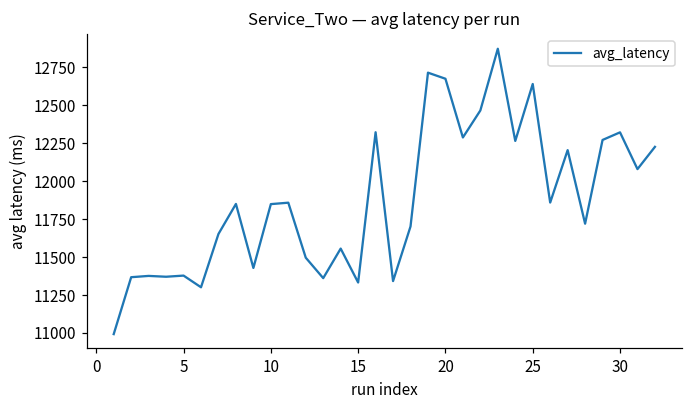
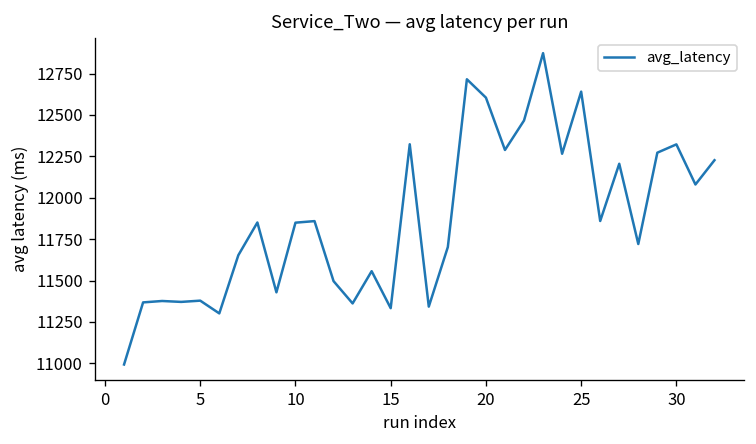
  {
    "5": 11380,
    "10": 11850,
    "15": 11330,
-   "20": 12680,
+   "20": 12600,
    "25": 12640,
    "30": 12320
  }
